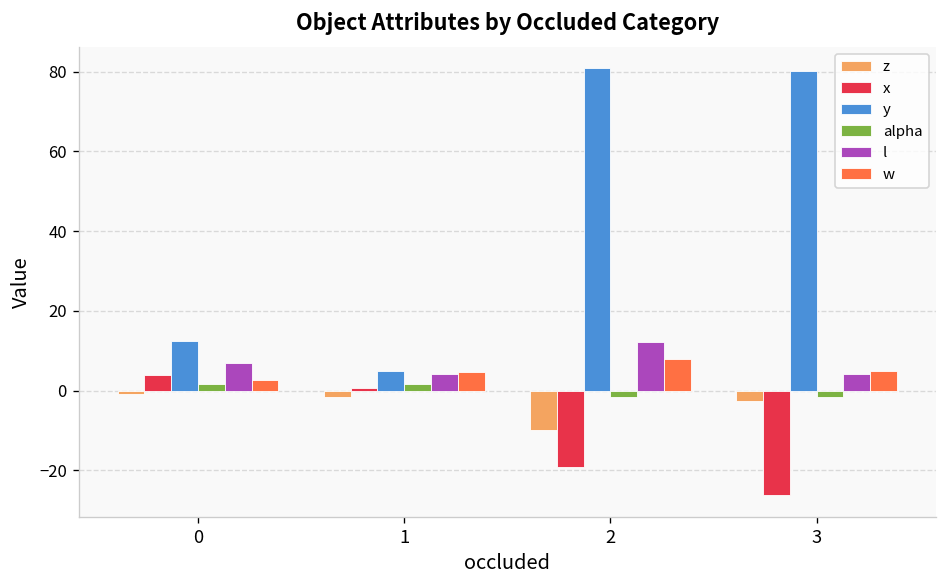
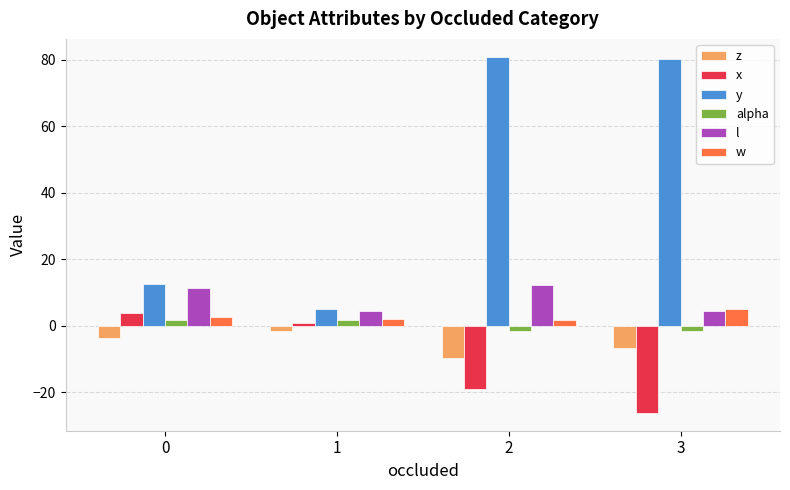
  {
    "z": {
-     "0": -1,
+     "0": -4,
      "1": -2,
      "2": -10,
-     "3": -3
+     "3": -7
    },
    "x": {
      "0": 4,
      "1": 1,
      "2": -19,
      "3": -26
    },
    "y": {
      "0": 13,
      "1": 5,
      "2": 81,
      "3": 80
    },
    "alpha": {
      "0": 2,
      "1": 2,
      "2": -2,
      "3": -2
    },
    "l": {
-     "0": 7,
+     "0": 11,
      "1": 4,
      "2": 12,
      "3": 4
    },
    "w": {
      "0": 3,
-     "1": 5,
-     "2": 8,
+     "1": 2,
+     "2": 2,
      "3": 5
    }
  }
